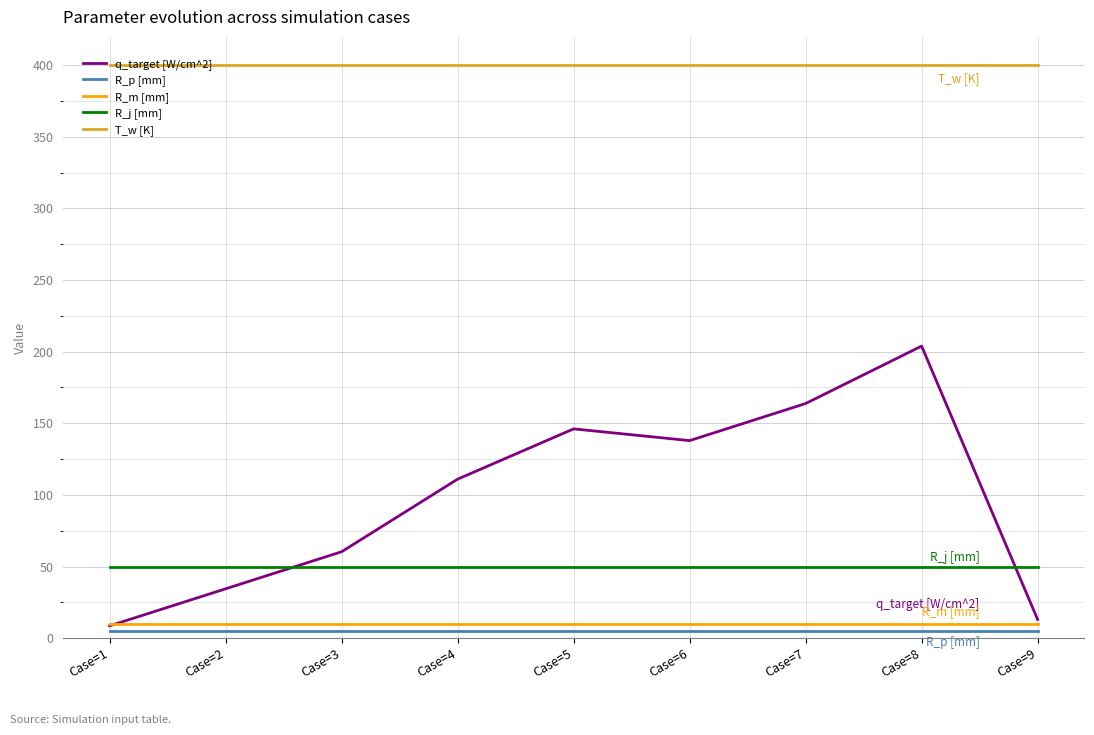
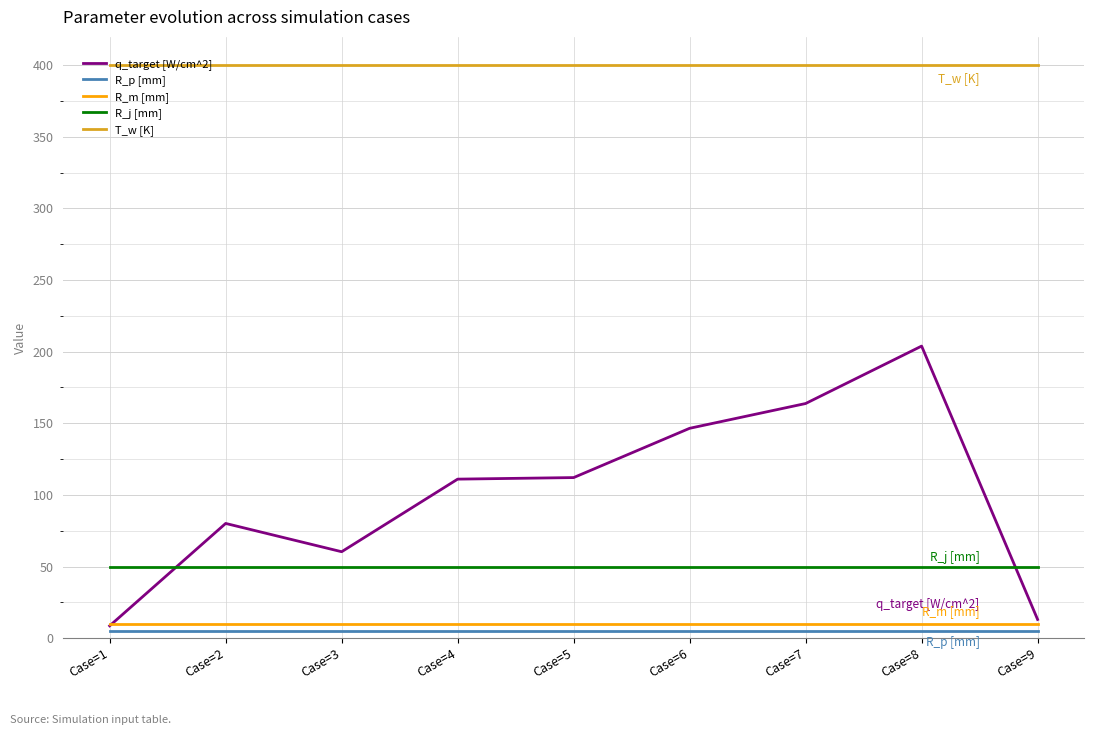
  {
    "q_target [W/cm^2]": {
-     "Case=2": 34,
+     "Case=2": 80,
      "Case=3": 60,
      "Case=4": 111,
-     "Case=5": 146,
-     "Case=6": 138,
+     "Case=5": 112,
+     "Case=6": 147,
      "Case=7": 164,
      "Case=8": 204,
      "Case=9": 13
    },
    "R_p [mm]": {
      "Case=1": 5,
      "Case=2": 5,
      "Case=3": 5,
      "Case=4": 5,
      "Case=5": 5,
      "Case=6": 5,
      "Case=7": 5,
      "Case=8": 5,
      "Case=9": 5
    },
    "R_j [mm]": {
      "Case=1": 50,
      "Case=2": 50,
      "Case=3": 50,
      "Case=4": 50,
      "Case=5": 50,
      "Case=6": 50,
      "Case=7": 50,
      "Case=8": 50,
      "Case=9": 50
    }
  }
